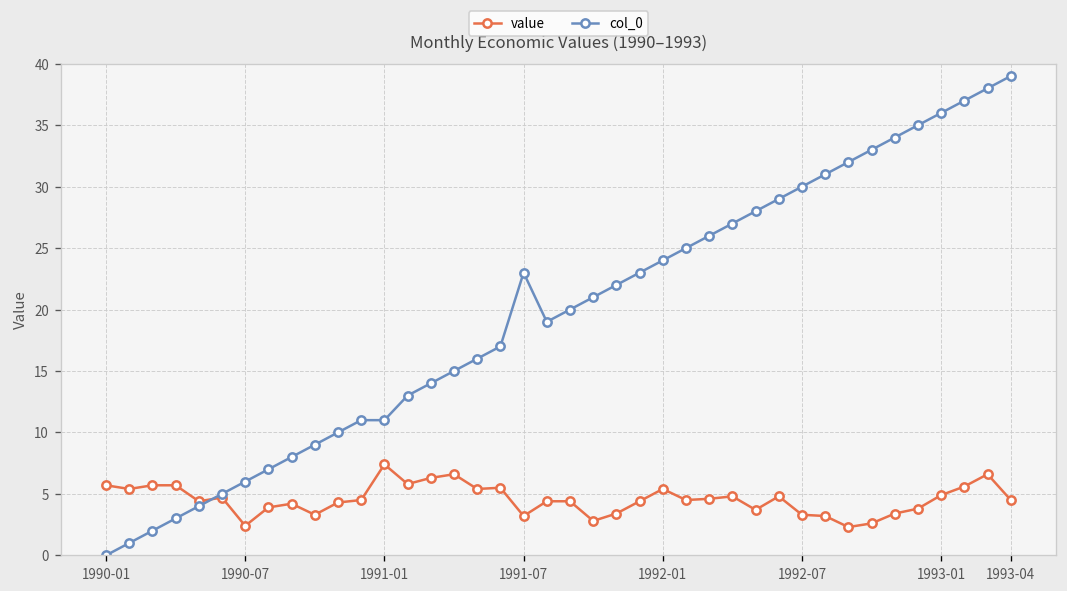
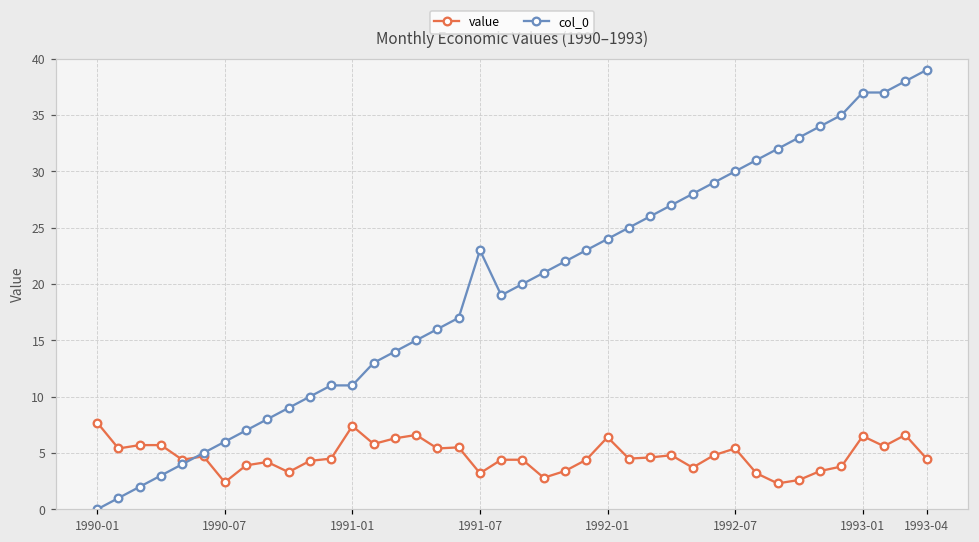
  {
    "value": {
-     "1990-01": 5.7,
+     "1990-01": 7.7,
      "1990-07": 2.4,
      "1991-01": 7.4,
      "1991-07": 3.2,
-     "1992-01": 5.4,
-     "1992-07": 3.3,
-     "1993-01": 4.9,
+     "1992-01": 6.4,
+     "1992-07": 5.4,
+     "1993-01": 6.5,
      "1993-04": 4.5
    },
    "col_0": {
      "1990-01": 0,
      "1990-07": 6,
      "1991-01": 11,
      "1991-07": 23,
      "1992-01": 24,
      "1992-07": 30,
-     "1993-01": 36,
+     "1993-01": 37,
      "1993-04": 39
    }
  }
